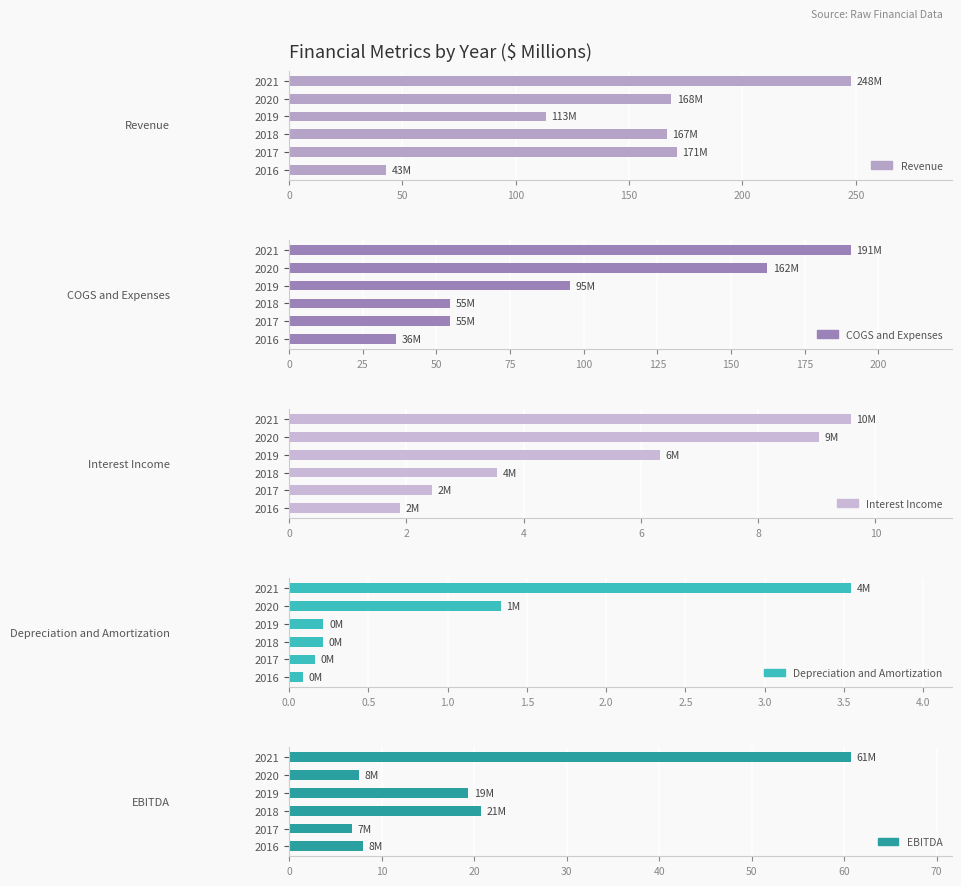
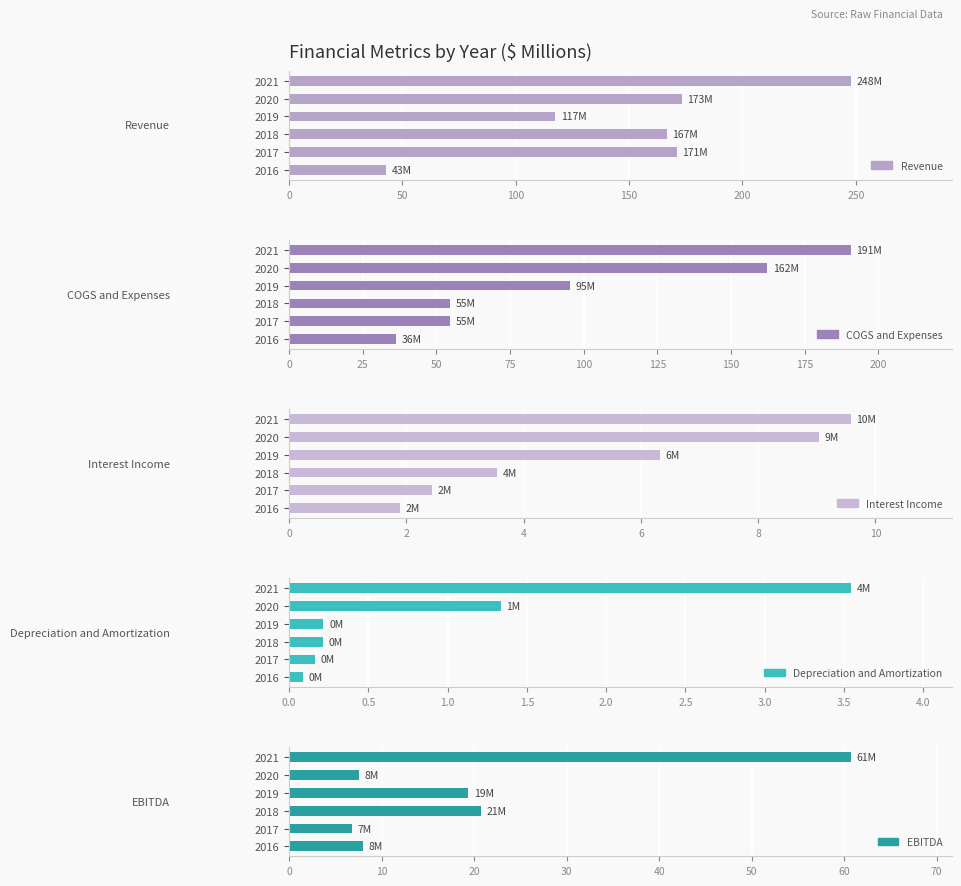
  {
    "Financial Metrics by Year ($ Millions)": {
      "2021": "248M",
-     "2020": "168M",
-     "2019": "113M",
+     "2020": "173M",
+     "2019": "117M",
      "2018": "167M",
      "2017": "171M",
      "2016": "43M"
    }
  }
